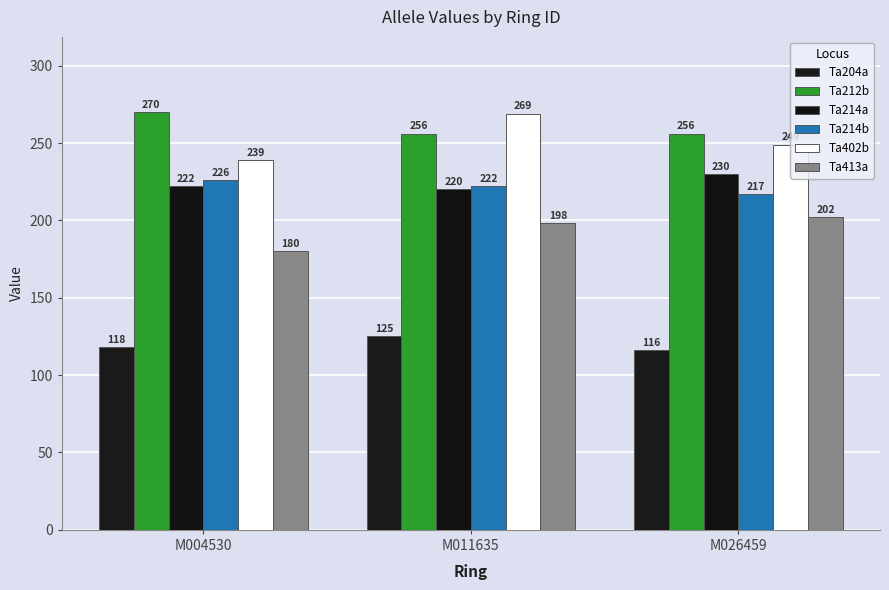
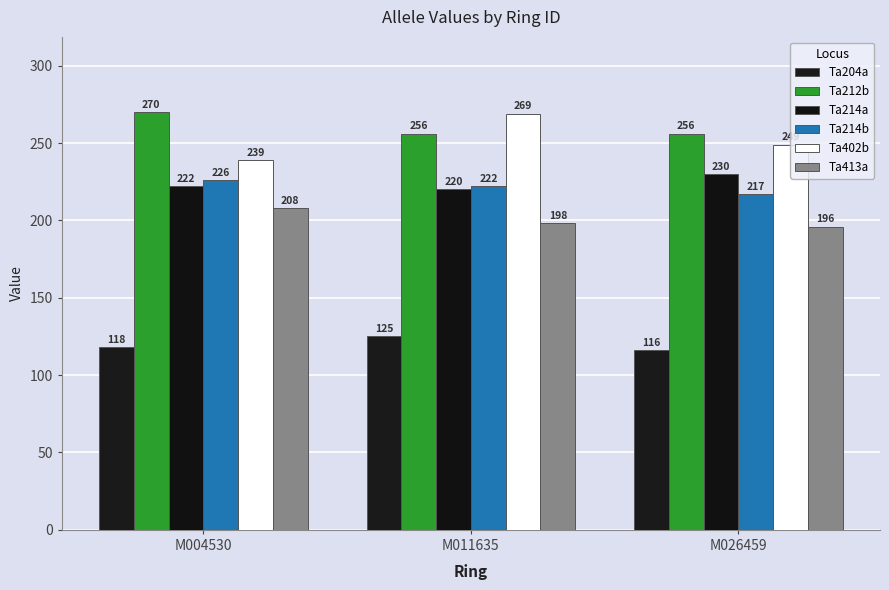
  {
    "Ta212b": {
      "M004530": 270,
      "M011635": 256,
      "M026459": 256
    },
    "Ta214b": {
      "M004530": 226,
      "M011635": 222,
      "M026459": 217
    },
    "Ta402b": {
      "M004530": 239,
      "M011635": 269
    },
    "Ta413a": {
-     "M004530": 180,
+     "M004530": 208,
      "M011635": 198,
-     "M026459": 202
+     "M026459": 196
    }
  }
